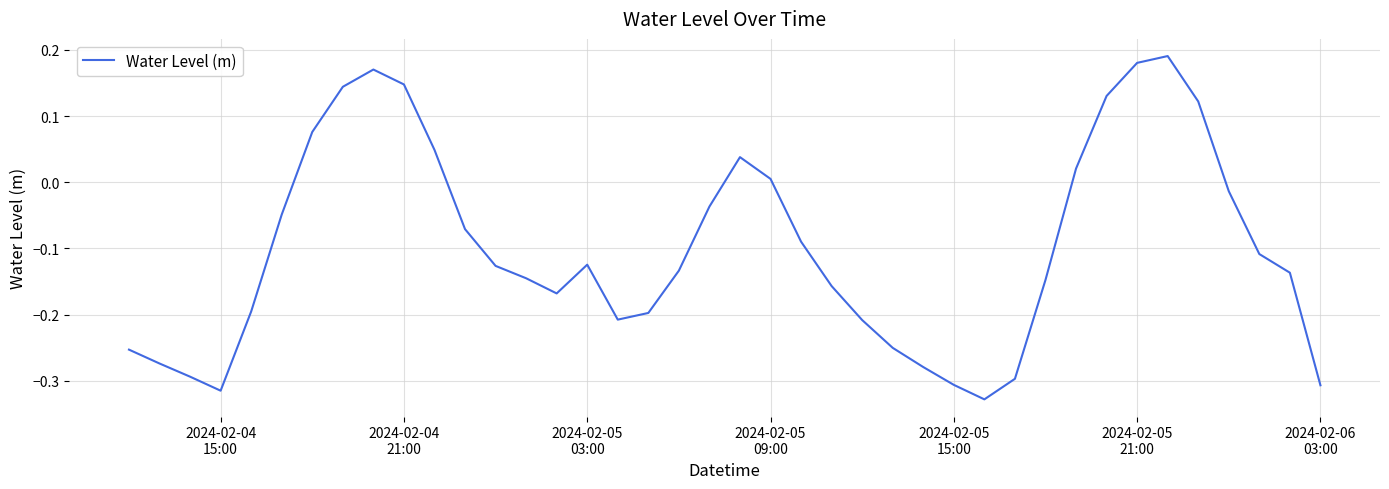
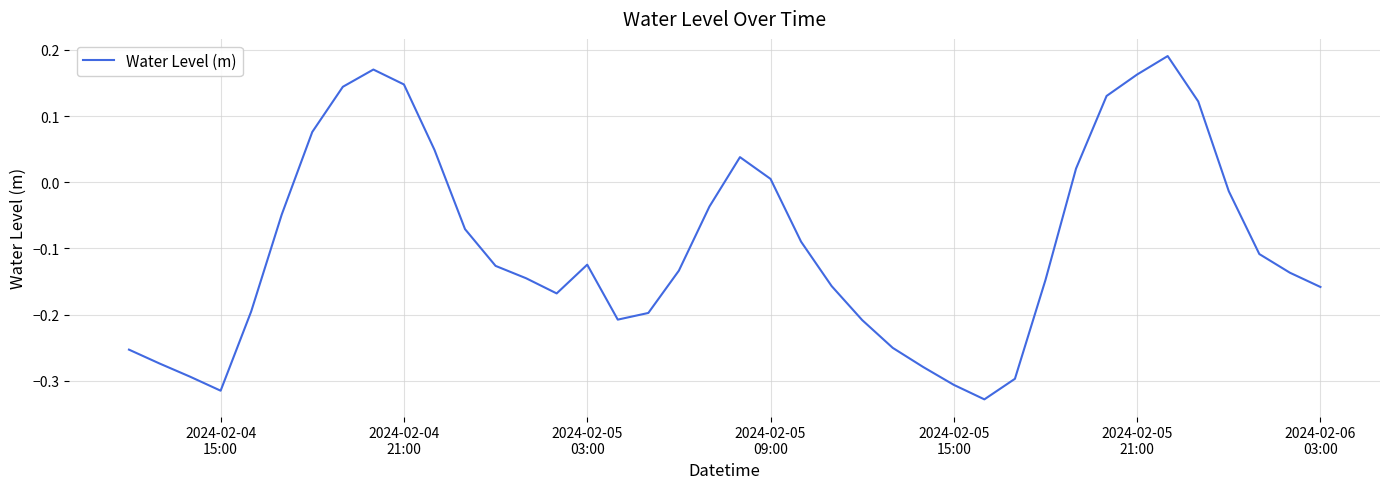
  {
    "2024-02-04 15:00": -0.31,
    "2024-02-04 21:00": 0.15,
    "2024-02-05 03:00": -0.12,
    "2024-02-05 09:00": 0.01,
    "2024-02-05 15:00": -0.31,
-   "2024-02-05 21:00": 0.18,
-   "2024-02-06 03:00": -0.31
+   "2024-02-05 21:00": 0.16,
+   "2024-02-06 03:00": -0.16
  }
